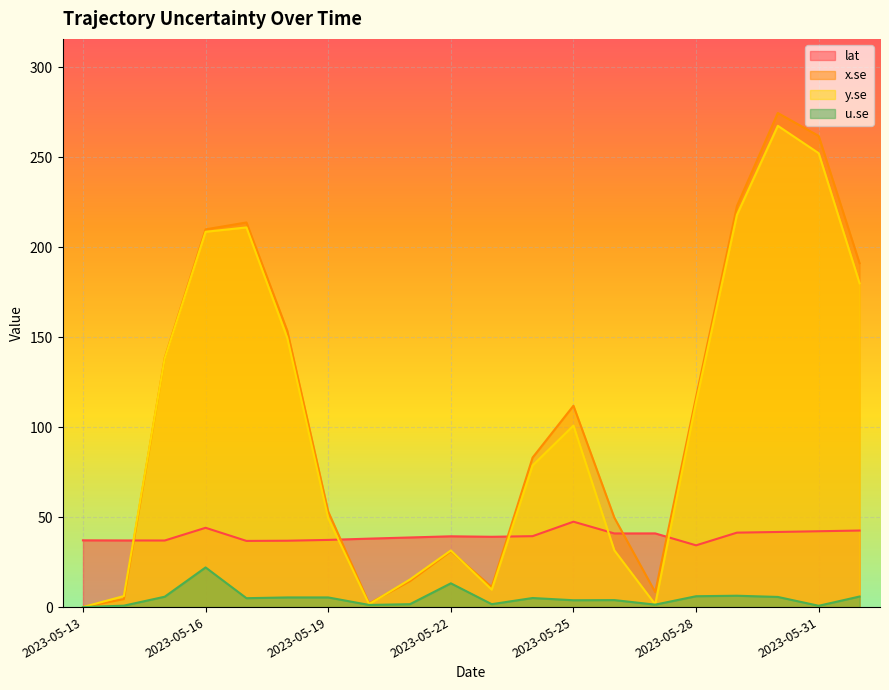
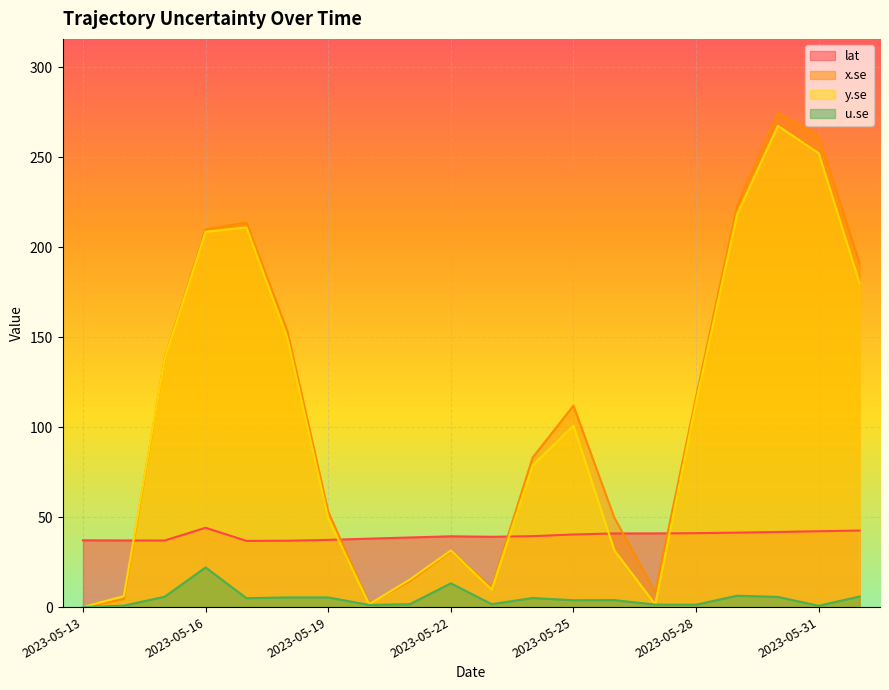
  {
    "lat": {
      "2023-05-13": 37,
      "2023-05-16": 44,
      "2023-05-19": 37,
      "2023-05-22": 39,
-     "2023-05-25": 47,
-     "2023-05-28": 34,
+     "2023-05-25": 40,
+     "2023-05-28": 41,
      "2023-05-31": 42
    },
    "u.se": {
      "2023-05-16": 22,
      "2023-05-19": 5,
      "2023-05-22": 13,
      "2023-05-25": 4,
-     "2023-05-28": 6,
+     "2023-05-28": 1,
      "2023-05-31": 1
    }
  }
